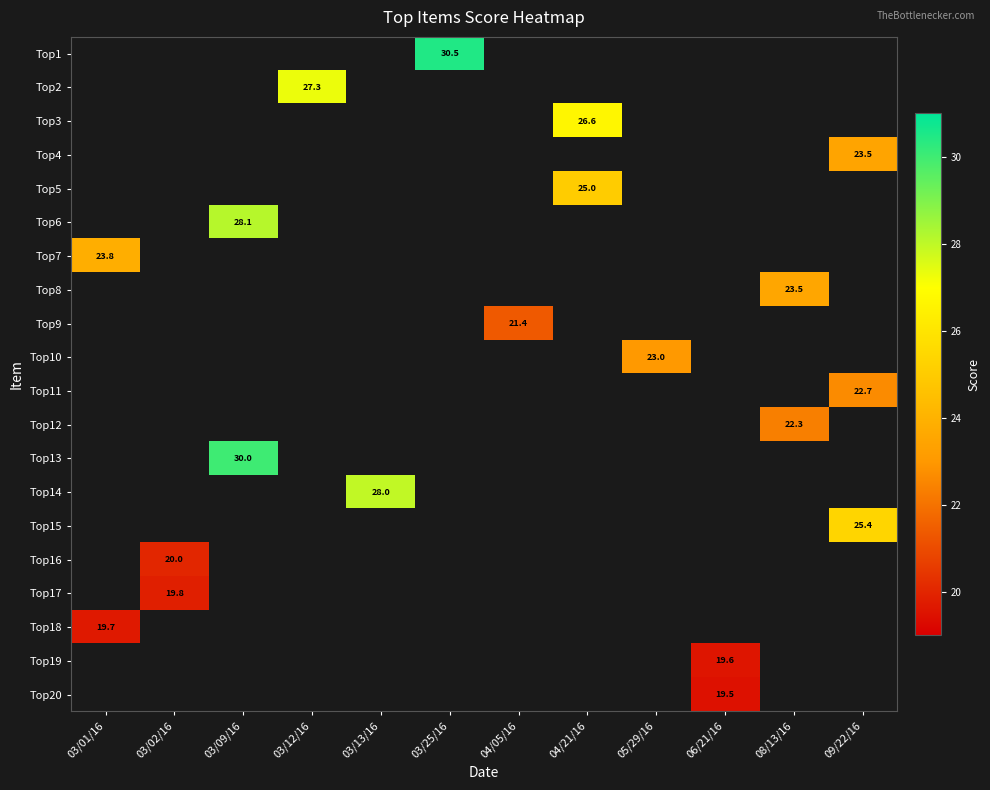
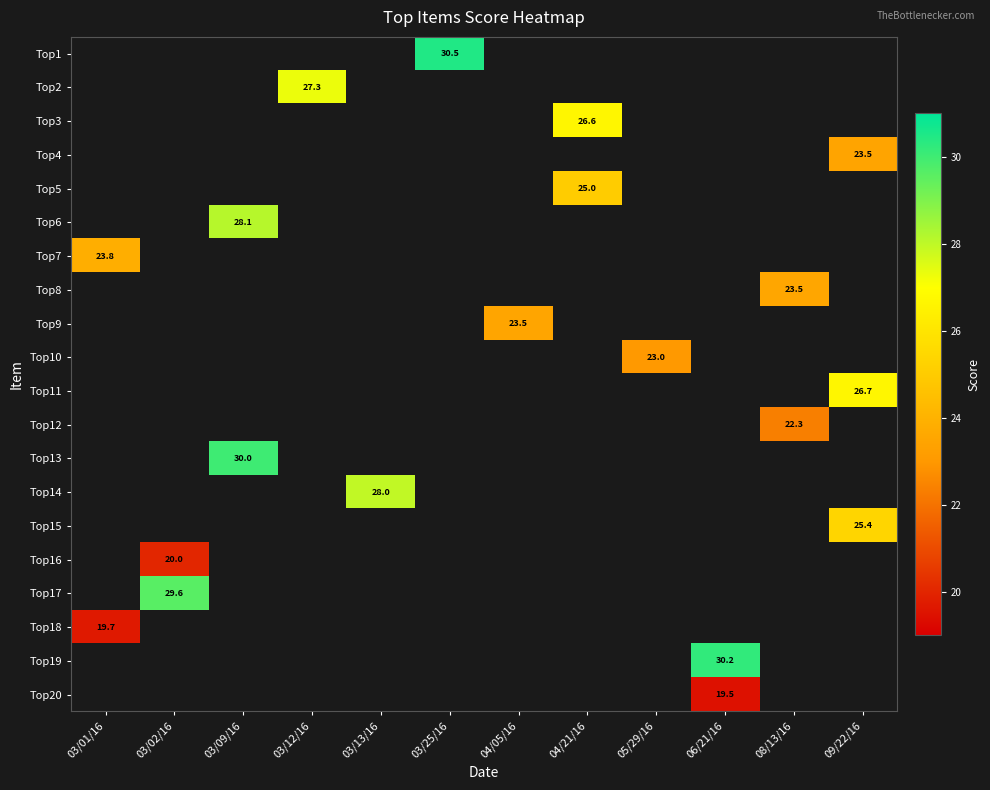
  {
    "Top1": {
      "03/25/16": 30.5
    },
    "Top2": {
      "03/12/16": 27.3
    },
    "Top3": {
      "04/21/16": 26.6
    },
    "Top4": {
      "09/22/16": 23.5
    },
    "Top5": {
      "04/21/16": 25.0
    },
    "Top6": {
      "03/09/16": 28.1
    },
    "Top7": {
      "03/01/16": 23.8
    },
    "Top8": {
      "08/13/16": 23.5
    },
    "Top9": {
-     "04/05/16": 21.4
+     "04/05/16": 23.5
    },
    "Top10": {
      "05/29/16": 23.0
    },
    "Top11": {
-     "09/22/16": 22.7
+     "09/22/16": 26.7
    },
    "Top12": {
      "08/13/16": 22.3
    },
    "Top13": {
      "03/09/16": 30.0
    },
    "Top14": {
      "03/13/16": 28.0
    },
    "Top15": {
      "09/22/16": 25.4
    },
    "Top16": {
      "03/02/16": 20.0
    },
    "Top17": {
-     "03/02/16": 19.8
+     "03/02/16": 29.6
    },
    "Top18": {
      "03/01/16": 19.7
    },
    "Top19": {
-     "06/21/16": 19.6
+     "06/21/16": 30.2
    },
    "Top20": {
      "06/21/16": 19.5
    }
  }
